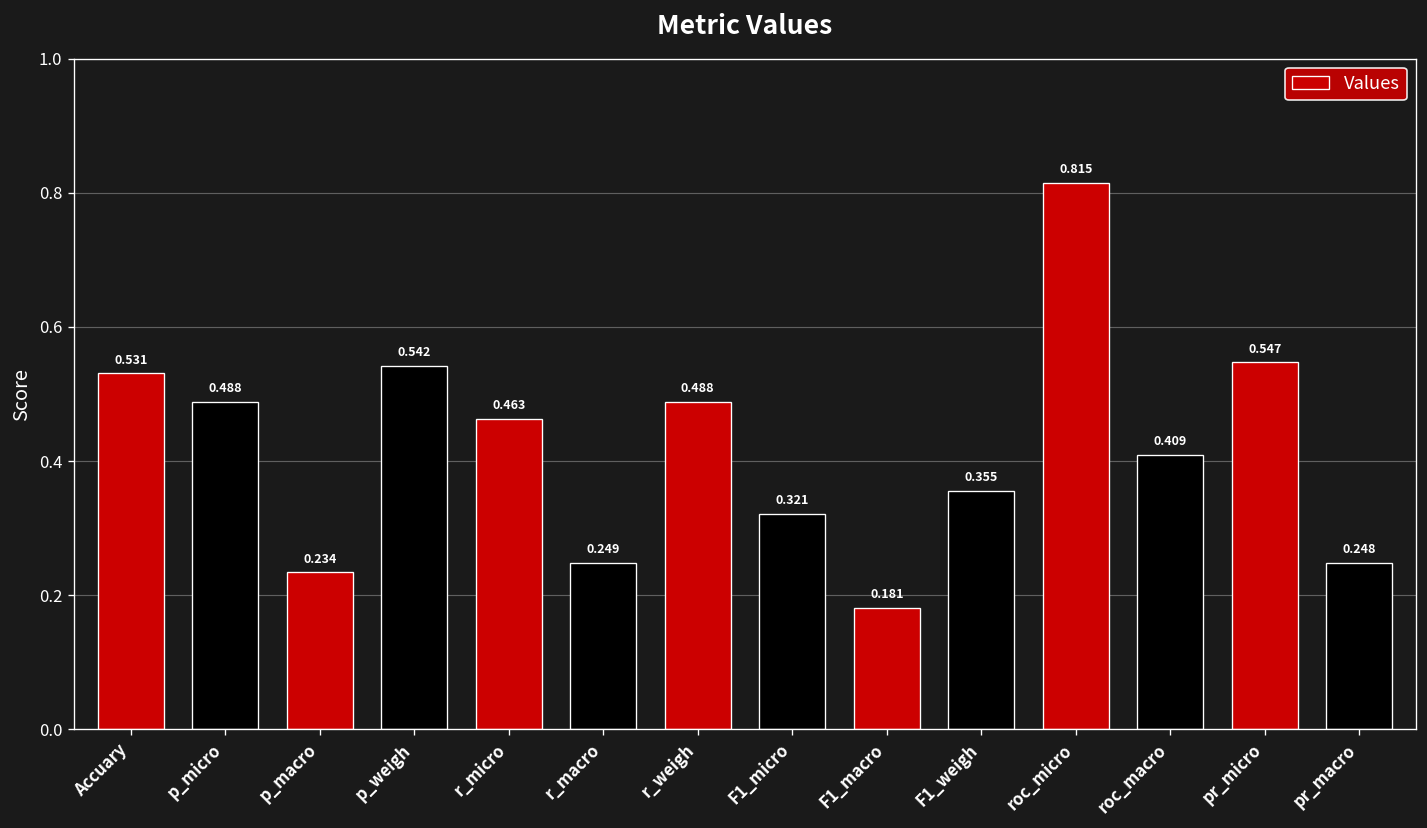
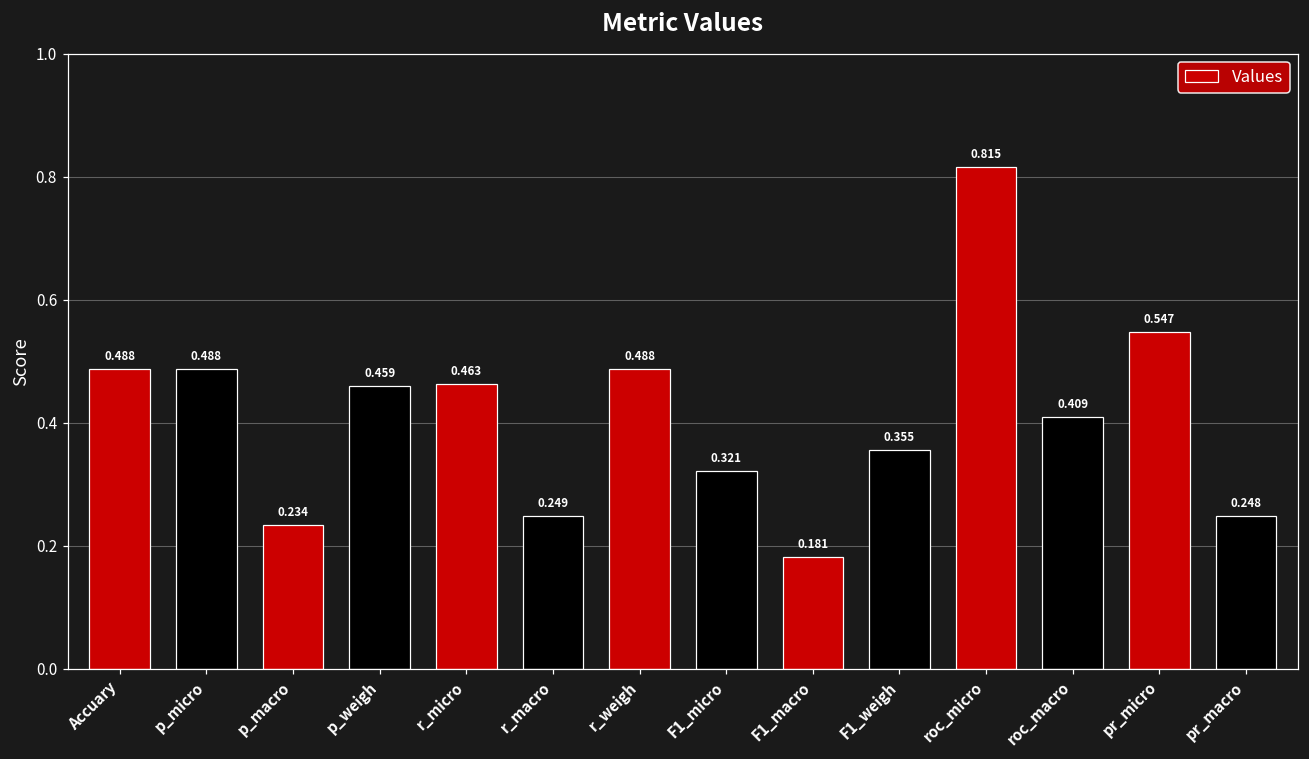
  {
-   "Accuary": 0.531,
+   "Accuary": 0.488,
    "p_micro": 0.488,
    "p_macro": 0.234,
-   "p_weigh": 0.542,
+   "p_weigh": 0.459,
    "r_micro": 0.463,
    "r_macro": 0.249,
    "r_weigh": 0.488,
    "F1_micro": 0.321,
    "F1_macro": 0.181,
    "F1_weigh": 0.355,
    "roc_micro": 0.815,
    "roc_macro": 0.409,
    "pr_micro": 0.547,
    "pr_macro": 0.248
  }
